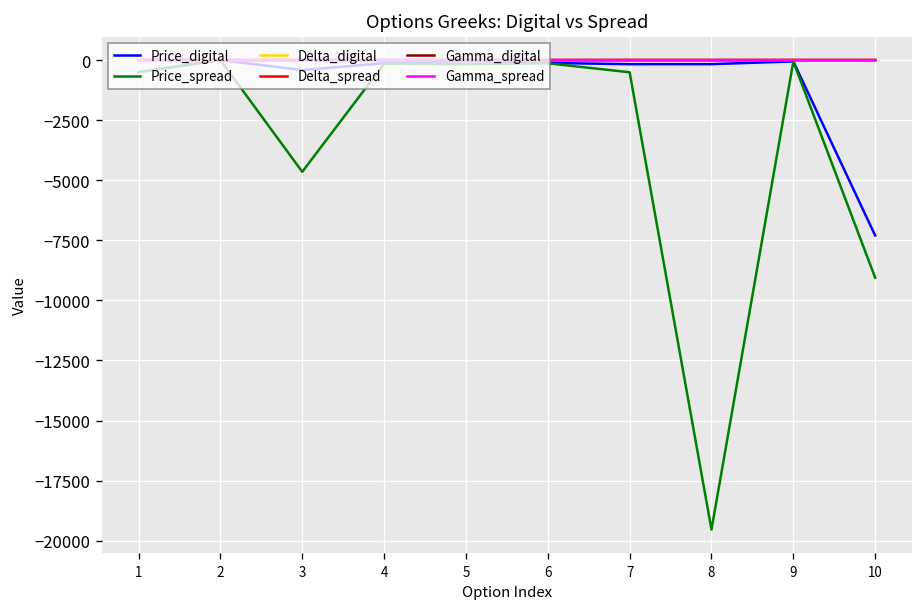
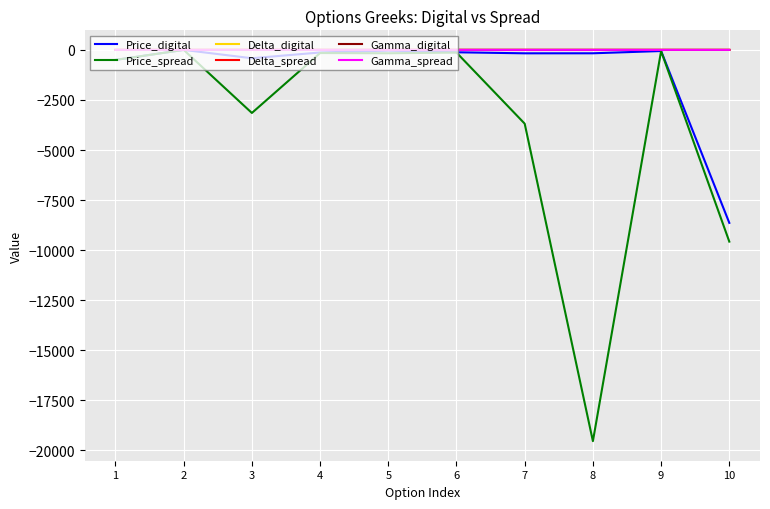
  {
    "Price_digital": {
      "7": -200,
      "8": -200,
-     "10": -7300
+     "10": -8600
    },
    "Price_spread": {
-     "3": -4600,
-     "7": -500,
+     "3": -3100,
+     "7": -3700,
      "8": -19500,
-     "10": -9100
+     "10": -9600
    },
    "Gamma_spread": {
      "7": 0,
      "8": 0,
      "10": 0
    }
  }
